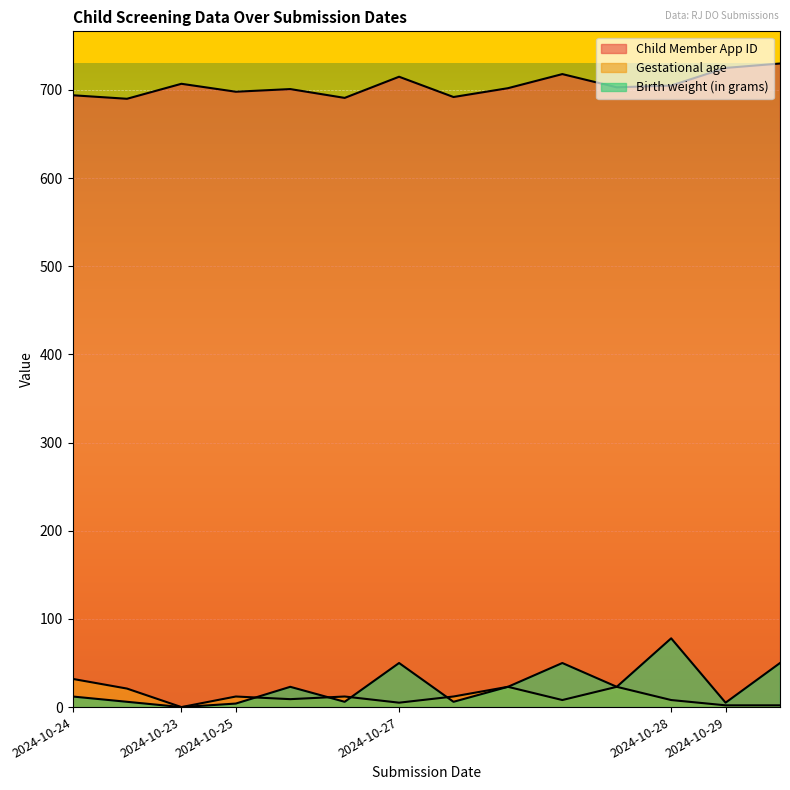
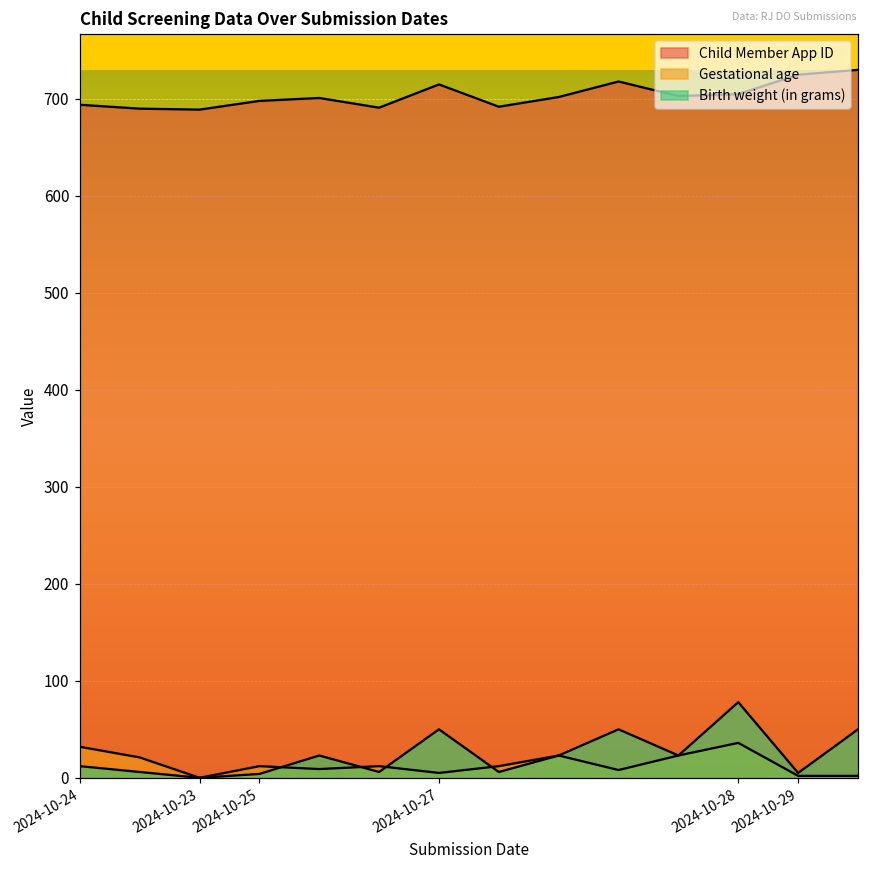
  {
    "Child Member App ID": {
-     "2024-10-23": 710
+     "2024-10-23": 690
    },
    "Gestational age": {
-     "2024-10-28": 10
+     "2024-10-28": 40
    },
    "Birth weight (in grams)": {
      "2024-10-28": 80
    }
  }
